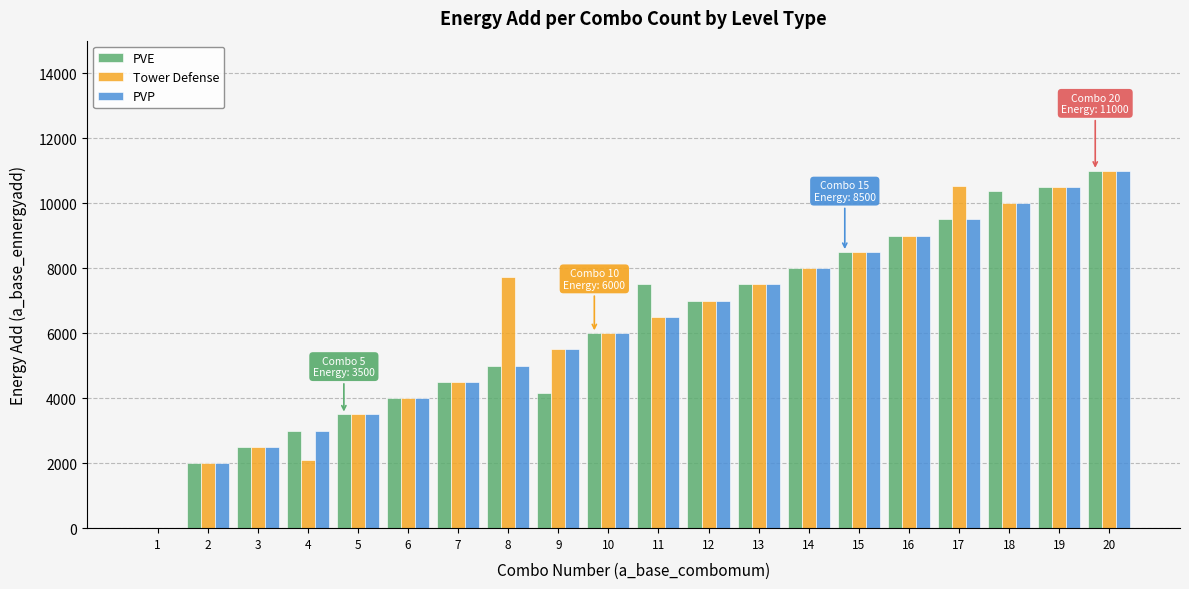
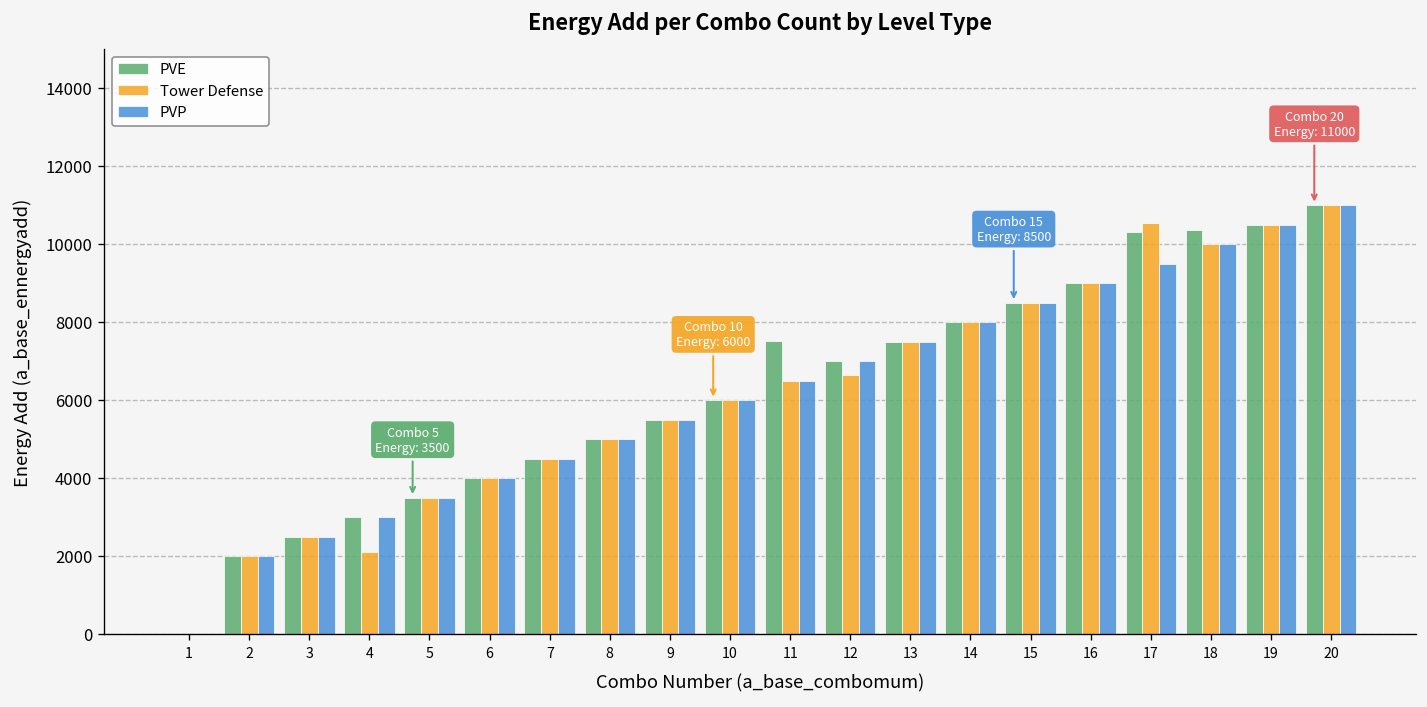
  {
    "PVE": {
      "1": 0,
      "2": 2000,
      "3": 2500,
      "4": 3000,
      "6": 4000,
      "7": 4500,
      "8": 5000,
-     "9": 4200,
+     "9": 5500,
      "10": 6000,
      "11": 7500,
      "12": 7000,
      "13": 7500,
      "14": 8000,
      "15": 8500,
      "16": 9000,
-     "17": 9500,
+     "17": 10300,
      "18": 10400,
      "19": 10500,
      "20": 11000
    },
    "Tower Defense": {
      "1": 0,
      "2": 2000,
      "3": 2500,
      "4": 2100,
      "6": 4000,
      "7": 4500,
-     "8": 7700,
+     "8": 5000,
      "9": 5500,
      "10": 6000,
      "11": 6500,
-     "12": 7000,
+     "12": 6600,
      "13": 7500,
      "14": 8000,
      "15": 8500,
      "16": 9000,
      "17": 10500,
      "18": 10000,
      "19": 10500,
      "20": 11000
    },
    "PVP": {
      "1": 0,
      "2": 2000,
      "3": 2500,
      "4": 3000,
      "6": 4000,
      "7": 4500,
      "8": 5000,
      "9": 5500,
      "10": 6000,
      "11": 6500,
      "12": 7000,
      "13": 7500,
      "14": 8000,
      "15": 8500,
      "16": 9000,
      "17": 9500,
      "18": 10000,
      "19": 10500,
      "20": 11000
    }
  }
